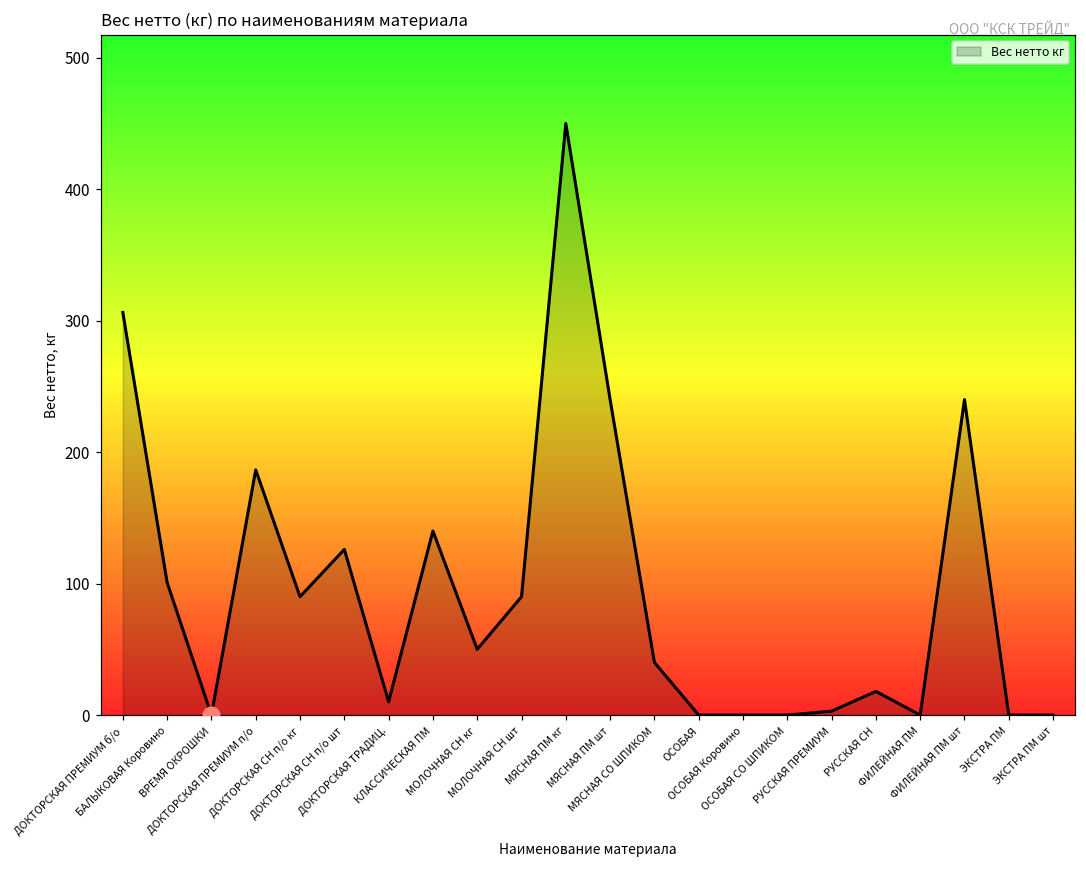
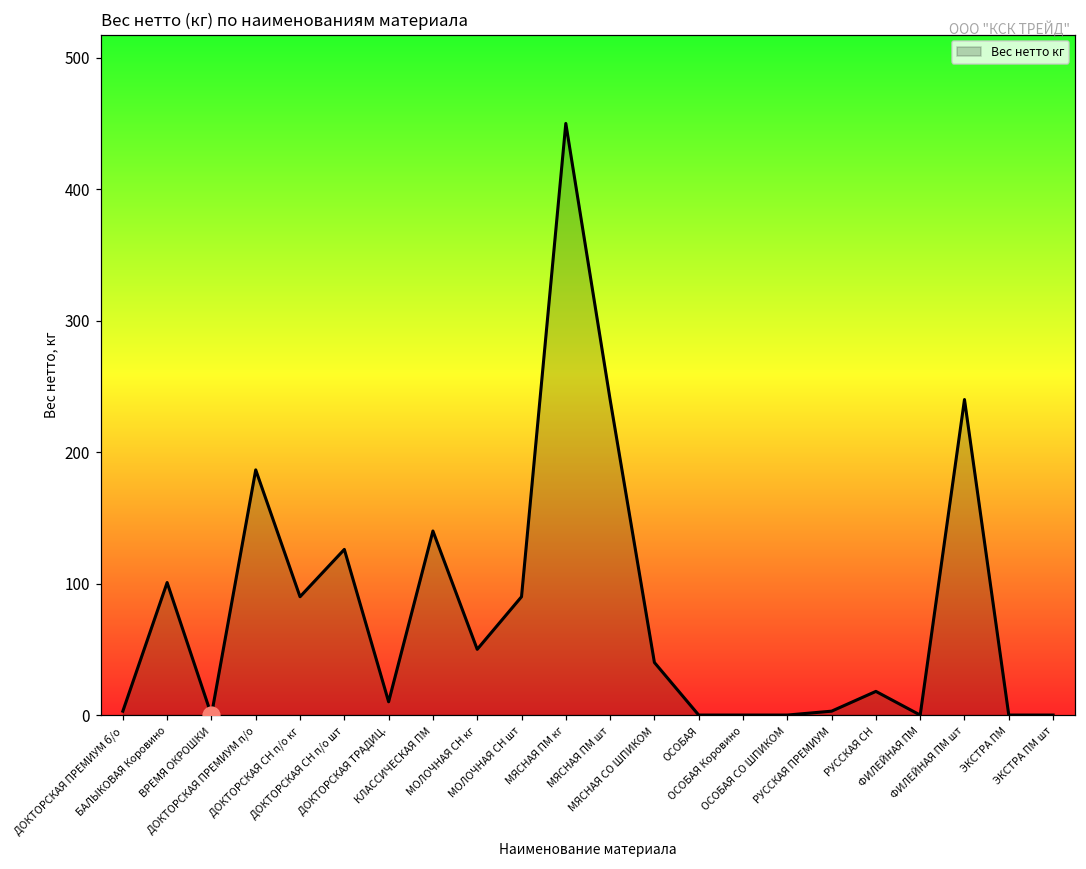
  {
    "Вес нетто кг": {
-     "ДОКТОРСКАЯ ПРЕМИУМ б/о": 306,
+     "ДОКТОРСКАЯ ПРЕМИУМ б/о": 3,
      "БАЛЫКОВАЯ Коровино": 101,
      "ДОКТОРСКАЯ ПРЕМИУМ п/о": 187,
      "ДОКТОРСКАЯ СН п/о кг": 90,
      "ДОКТОРСКАЯ СН п/о шт": 126,
      "ДОКТОРСКАЯ ТРАДИЦ.": 10,
      "КЛАССИЧЕСКАЯ ПМ": 140,
      "МОЛОЧНАЯ СН кг": 50,
      "МОЛОЧНАЯ СН шт": 90,
      "МЯСНАЯ ПМ кг": 450,
      "МЯСНАЯ ПМ шт": 240,
      "МЯСНАЯ СО ШПИКОМ": 40,
      "ОСОБАЯ": 0,
      "ОСОБАЯ Коровино": 0,
      "ОСОБАЯ СО ШПИКОМ": 0,
      "РУССКАЯ ПРЕМИУМ": 3,
      "РУССКАЯ СН": 18,
      "ФИЛЕЙНАЯ ПМ": 0,
      "ФИЛЕЙНАЯ ПМ шт": 240,
      "ЭКСТРА ПМ": 0,
      "ЭКСТРА ПМ шт": 0
    }
  }
